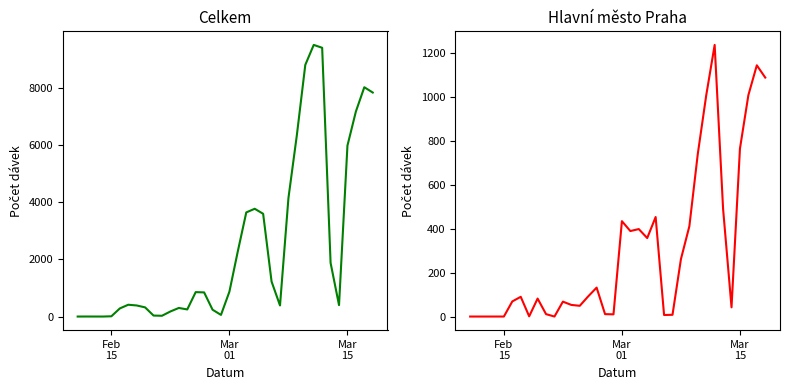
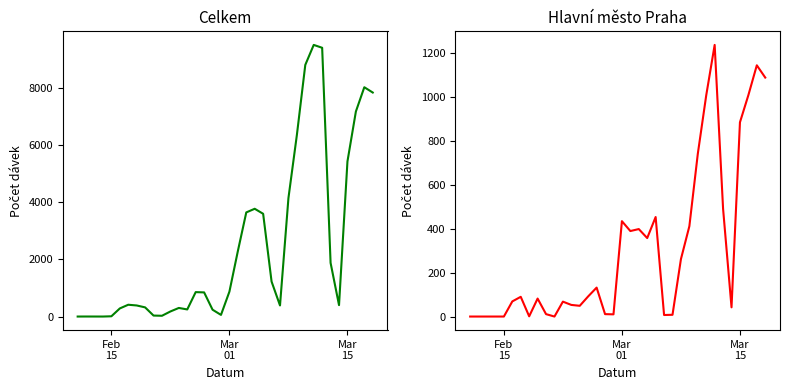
  {
    "Celkem": {
      "Feb 15": 0,
      "Mar 01": 900,
-     "Mar 15": 6000
+     "Mar 15": 5400
    },
    "Hlavní město Praha": {
      "Feb 15": 0,
      "Mar 01": 440,
-     "Mar 15": 770
+     "Mar 15": 890
    }
  }
